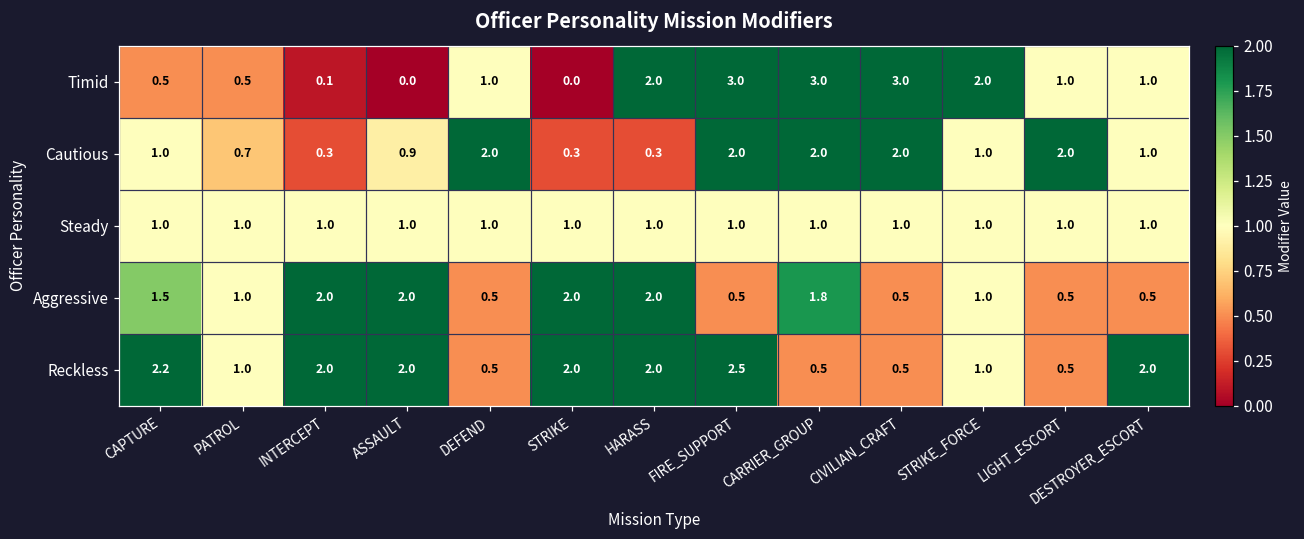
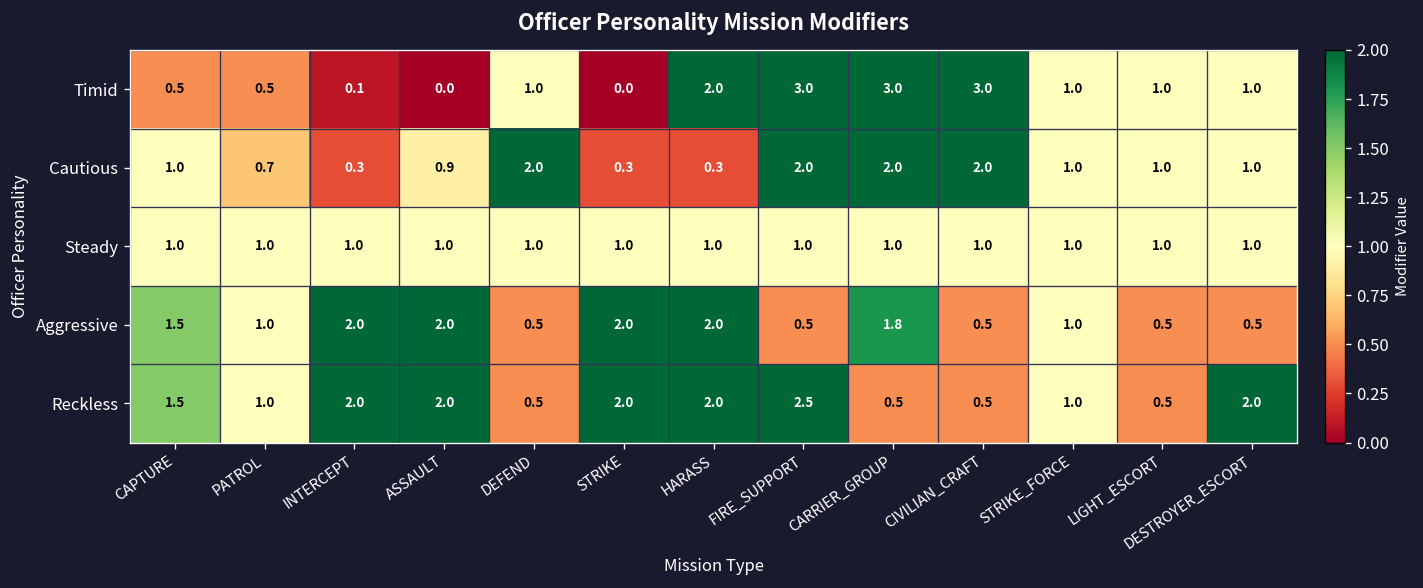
  {
    "Timid": {
      "CAPTURE": 0.5,
      "PATROL": 0.5,
      "INTERCEPT": 0.1,
      "ASSAULT": 0.0,
      "DEFEND": 1.0,
      "STRIKE": 0.0,
      "HARASS": 2.0,
      "FIRE_SUPPORT": 3.0,
      "CARRIER_GROUP": 3.0,
      "CIVILIAN_CRAFT": 3.0,
-     "STRIKE_FORCE": 2.0,
+     "STRIKE_FORCE": 1.0,
      "LIGHT_ESCORT": 1.0,
      "DESTROYER_ESCORT": 1.0
    },
    "Cautious": {
      "CAPTURE": 1.0,
      "PATROL": 0.7,
      "INTERCEPT": 0.3,
      "ASSAULT": 0.9,
      "DEFEND": 2.0,
      "STRIKE": 0.3,
      "HARASS": 0.3,
      "FIRE_SUPPORT": 2.0,
      "CARRIER_GROUP": 2.0,
      "CIVILIAN_CRAFT": 2.0,
      "STRIKE_FORCE": 1.0,
-     "LIGHT_ESCORT": 2.0,
+     "LIGHT_ESCORT": 1.0,
      "DESTROYER_ESCORT": 1.0
    },
    "Steady": {
      "CAPTURE": 1.0,
      "PATROL": 1.0,
      "INTERCEPT": 1.0,
      "ASSAULT": 1.0,
      "DEFEND": 1.0,
      "STRIKE": 1.0,
      "HARASS": 1.0,
      "FIRE_SUPPORT": 1.0,
      "CARRIER_GROUP": 1.0,
      "CIVILIAN_CRAFT": 1.0,
      "STRIKE_FORCE": 1.0,
      "LIGHT_ESCORT": 1.0,
      "DESTROYER_ESCORT": 1.0
    },
    "Aggressive": {
      "CAPTURE": 1.5,
      "PATROL": 1.0,
      "INTERCEPT": 2.0,
      "ASSAULT": 2.0,
      "DEFEND": 0.5,
      "STRIKE": 2.0,
      "HARASS": 2.0,
      "FIRE_SUPPORT": 0.5,
      "CARRIER_GROUP": 1.8,
      "CIVILIAN_CRAFT": 0.5,
      "STRIKE_FORCE": 1.0,
      "LIGHT_ESCORT": 0.5,
      "DESTROYER_ESCORT": 0.5
    },
    "Reckless": {
-     "CAPTURE": 2.2,
+     "CAPTURE": 1.5,
      "PATROL": 1.0,
      "INTERCEPT": 2.0,
      "ASSAULT": 2.0,
      "DEFEND": 0.5,
      "STRIKE": 2.0,
      "HARASS": 2.0,
      "FIRE_SUPPORT": 2.5,
      "CARRIER_GROUP": 0.5,
      "CIVILIAN_CRAFT": 0.5,
      "STRIKE_FORCE": 1.0,
      "LIGHT_ESCORT": 0.5,
      "DESTROYER_ESCORT": 2.0
    }
  }
